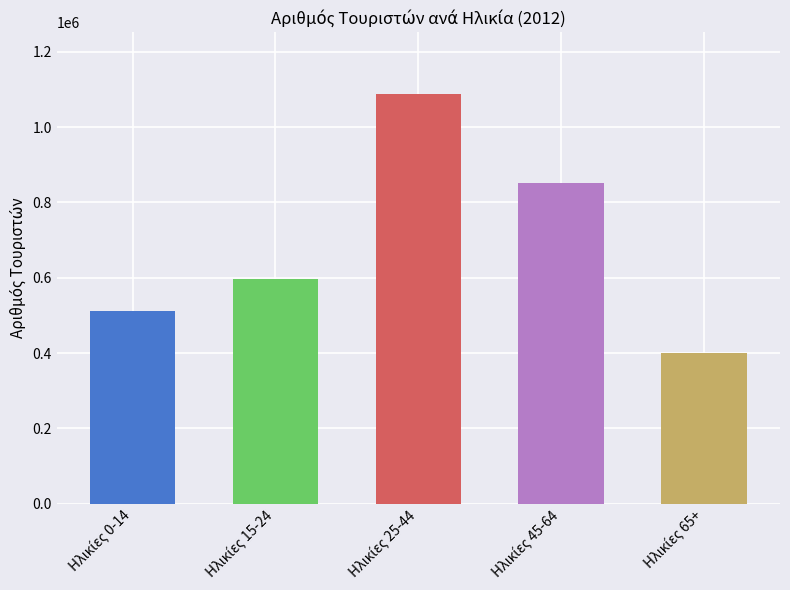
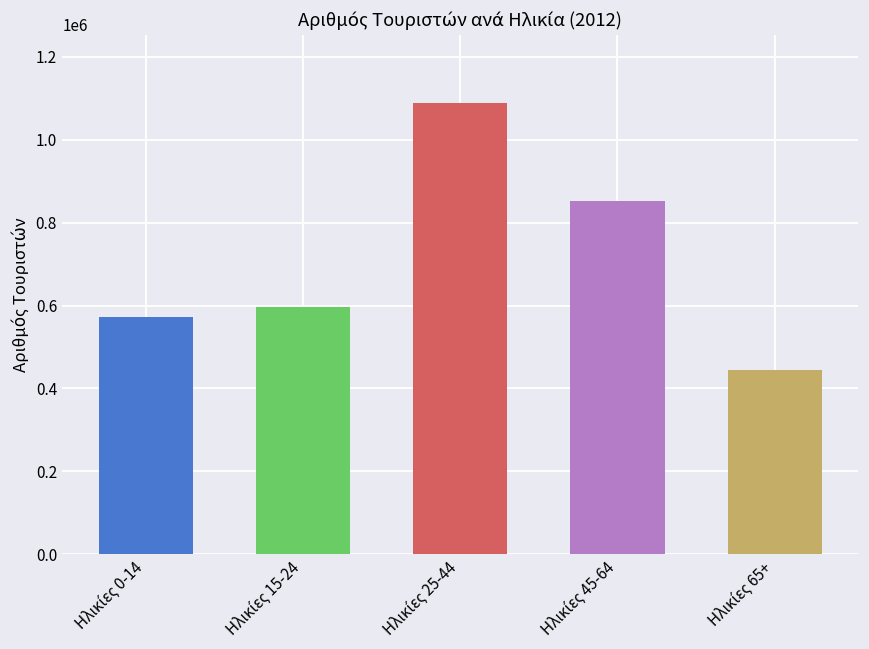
  {
-   "Ηλικίες 0-14": 510000,
+   "Ηλικίες 0-14": 570000,
    "Ηλικίες 15-24": 600000,
    "Ηλικίες 25-44": 1090000,
    "Ηλικίες 45-64": 850000,
-   "Ηλικίες 65+": 400000
+   "Ηλικίες 65+": 440000
  }
